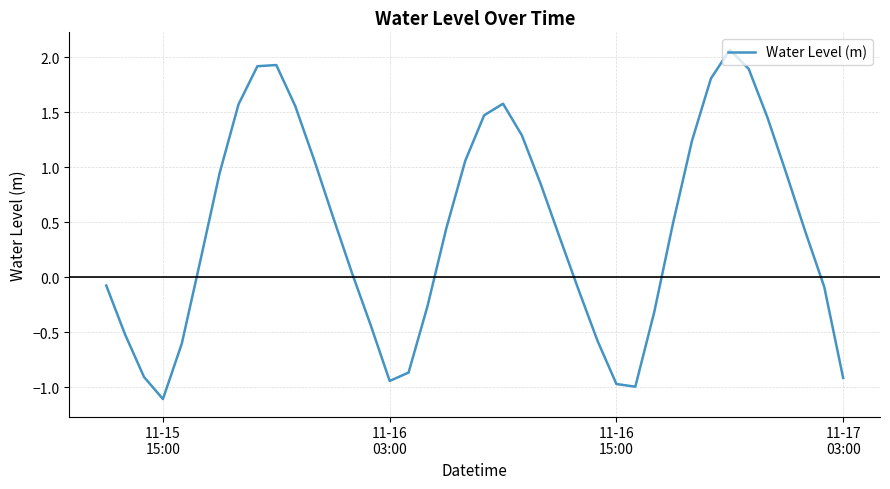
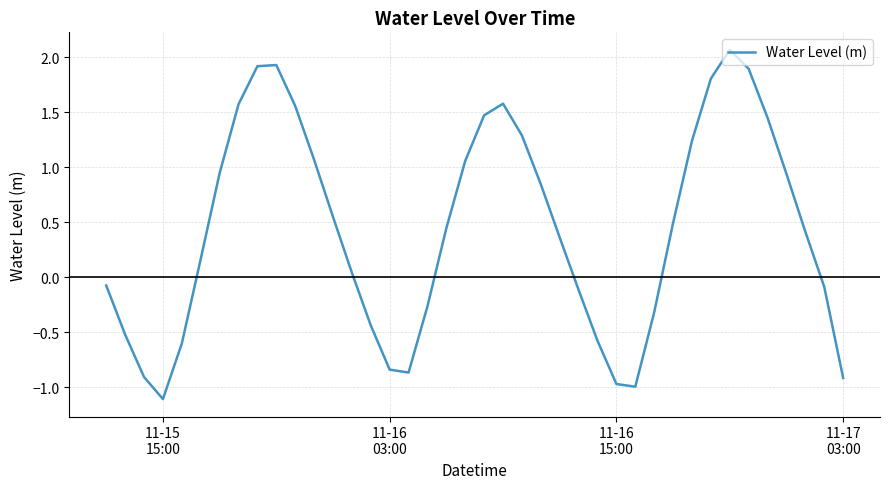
  {
    "11-15 15:00": -1.11,
-   "11-16 03:00": -0.94,
+   "11-16 03:00": -0.84,
    "11-16 15:00": -0.97,
    "11-17 03:00": -0.92
  }
